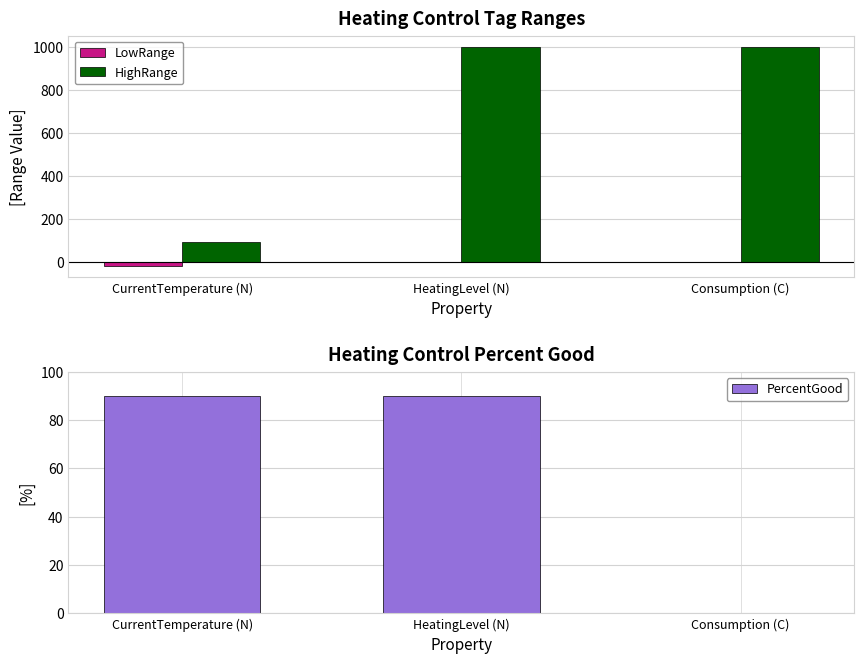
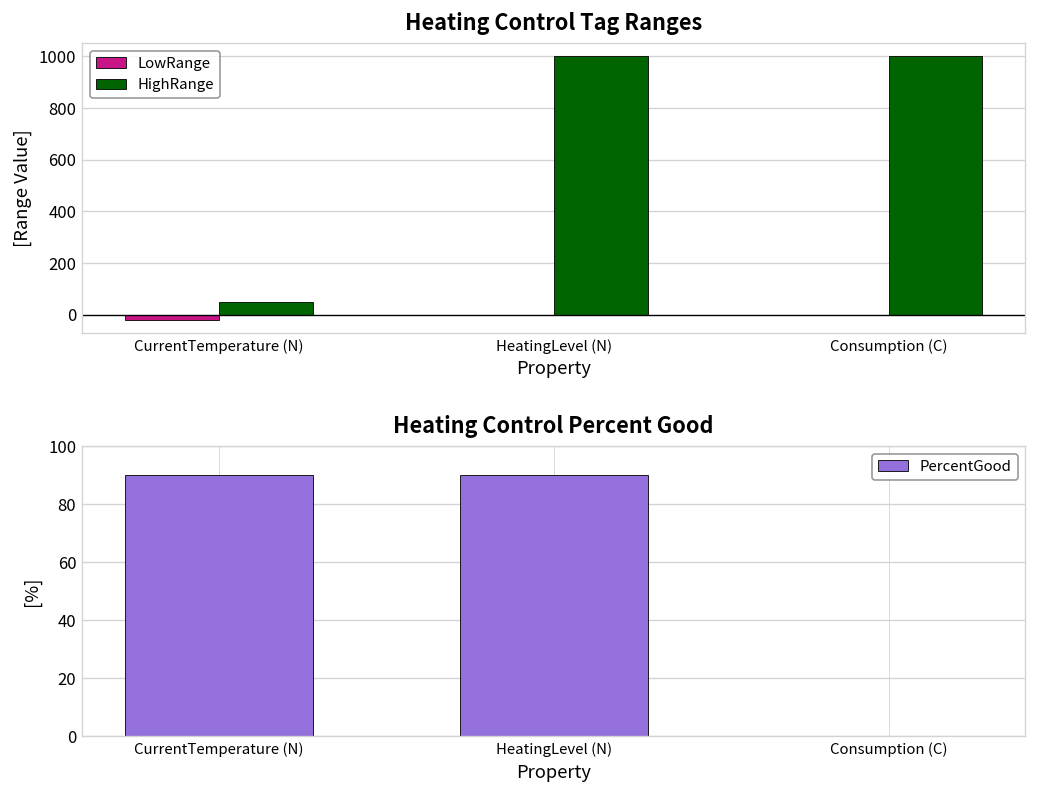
  {
    "Heating Control Tag Ranges": {
      "LowRange": {
        "CurrentTemperature (N)": -20,
        "HeatingLevel (N)": 0,
        "Consumption (C)": 0
      },
      "HighRange": {
-       "CurrentTemperature (N)": 90,
+       "CurrentTemperature (N)": 50,
        "HeatingLevel (N)": 1000,
        "Consumption (C)": 1000
      }
    },
    "Heating Control Percent Good": {
      "CurrentTemperature (N)": 90,
      "HeatingLevel (N)": 90,
      "Consumption (C)": 0
    }
  }
